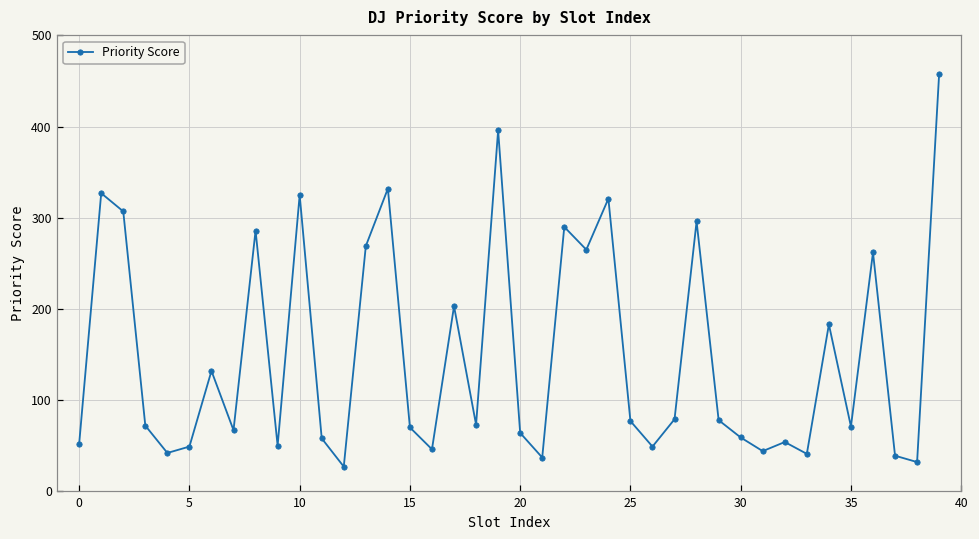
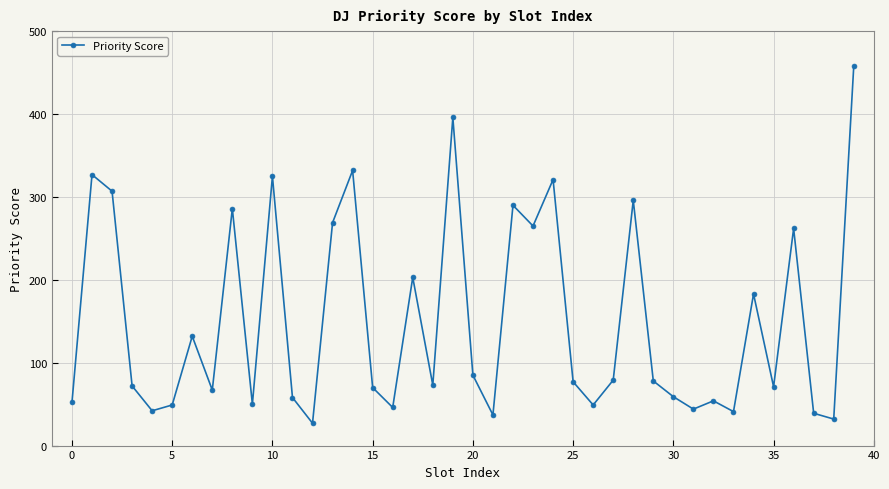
  {
    "0": 50,
    "5": 50,
    "10": 330,
    "15": 70,
-   "20": 60,
+   "20": 90,
    "25": 80,
    "30": 60,
    "35": 70
  }
